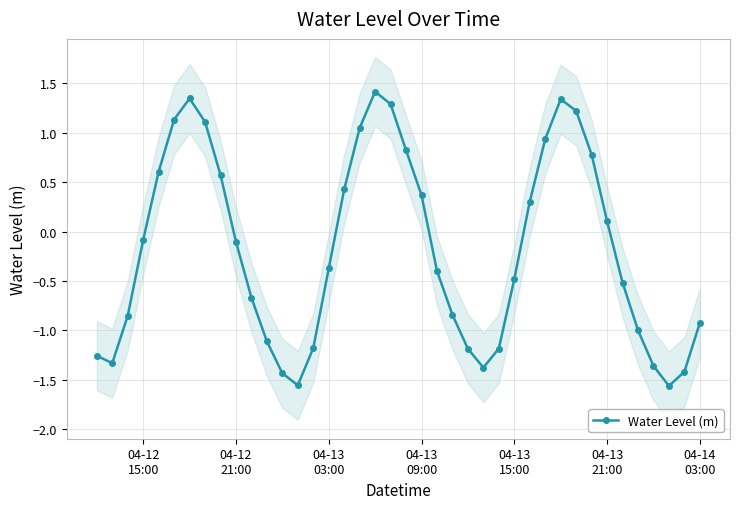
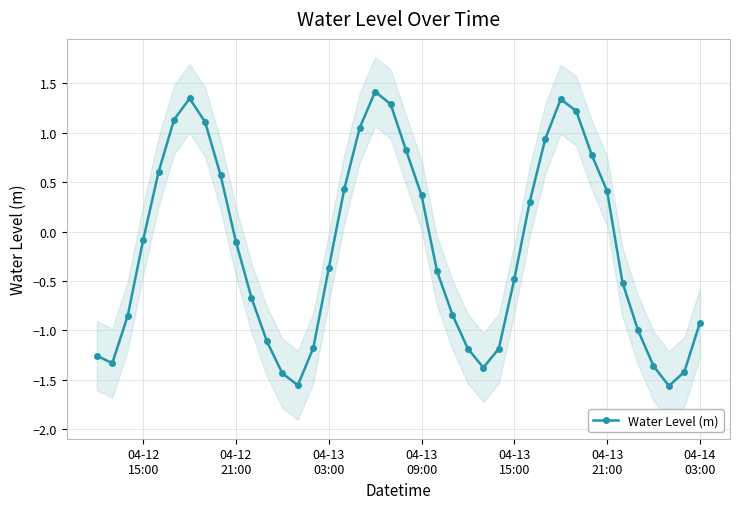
  {
    "Water Level (m)": {
      "04-12 15:00": -0.1,
      "04-12 21:00": -0.1,
      "04-13 03:00": -0.4,
      "04-13 09:00": 0.4,
      "04-13 15:00": -0.5,
-     "04-13 21:00": 0.1,
+     "04-13 21:00": 0.4,
      "04-14 03:00": -0.9
    }
  }
